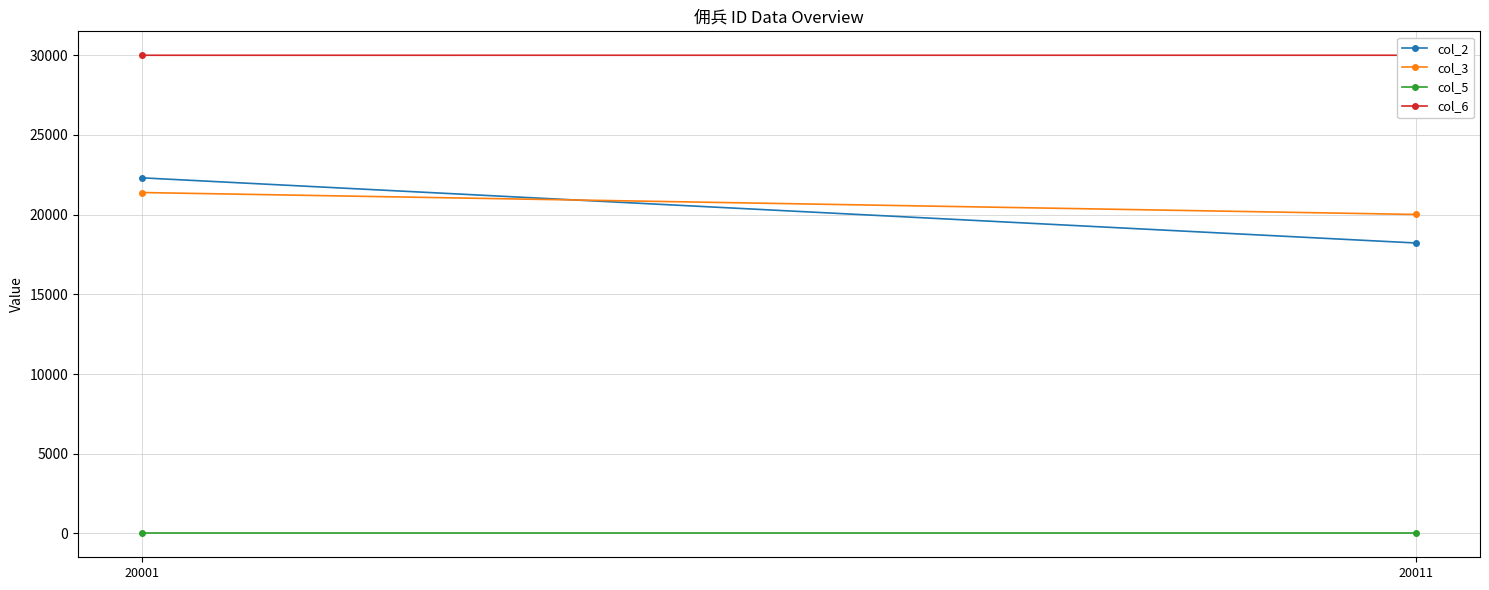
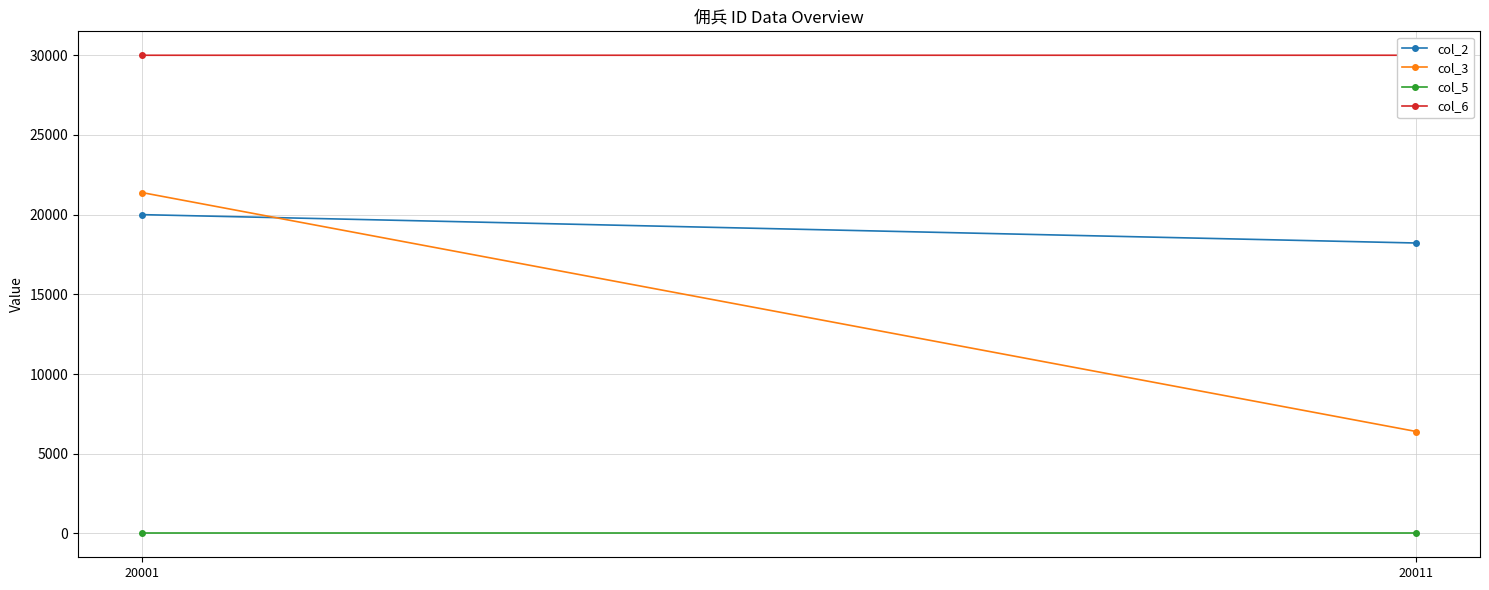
  {
    "col_2": {
-     "20001": 22300,
+     "20001": 20000,
      "20011": 18200
    },
    "col_3": {
      "20001": 21400,
-     "20011": 20000
+     "20011": 6400
    },
    "col_5": {
      "20001": 0,
      "20011": 0
    },
    "col_6": {
      "20001": 30000
    }
  }
